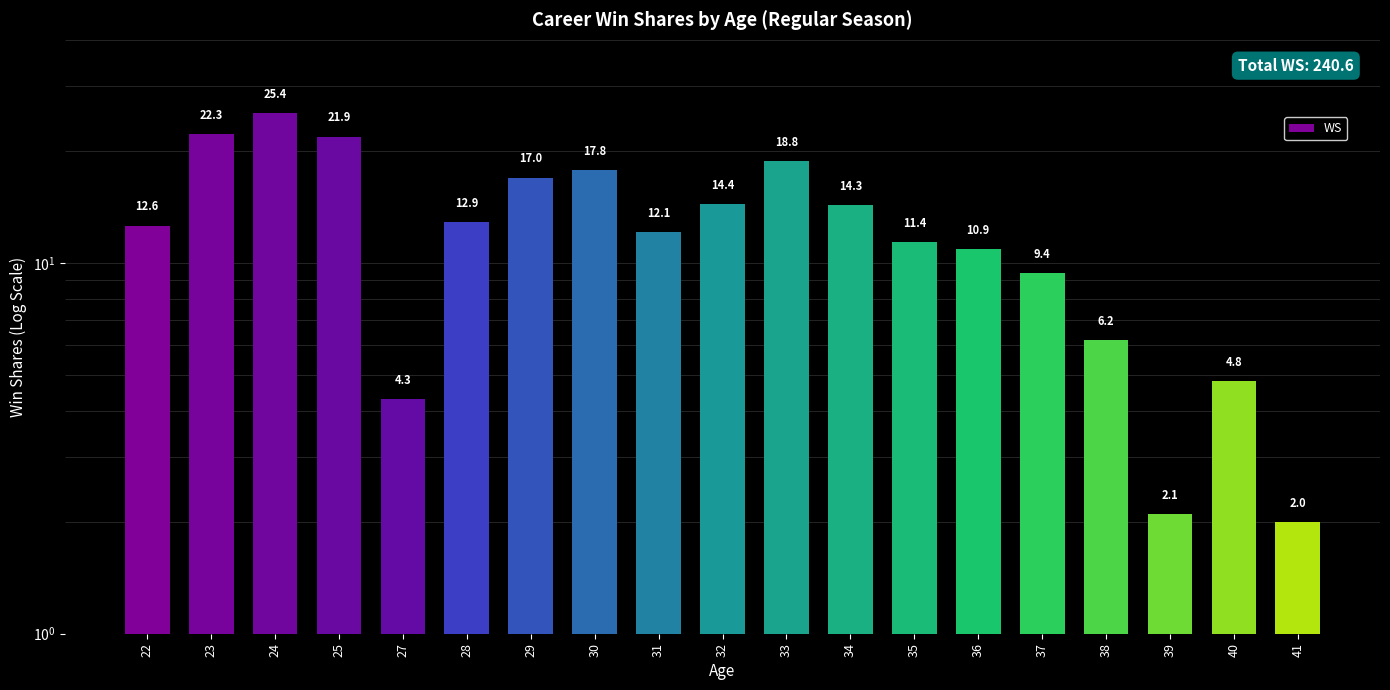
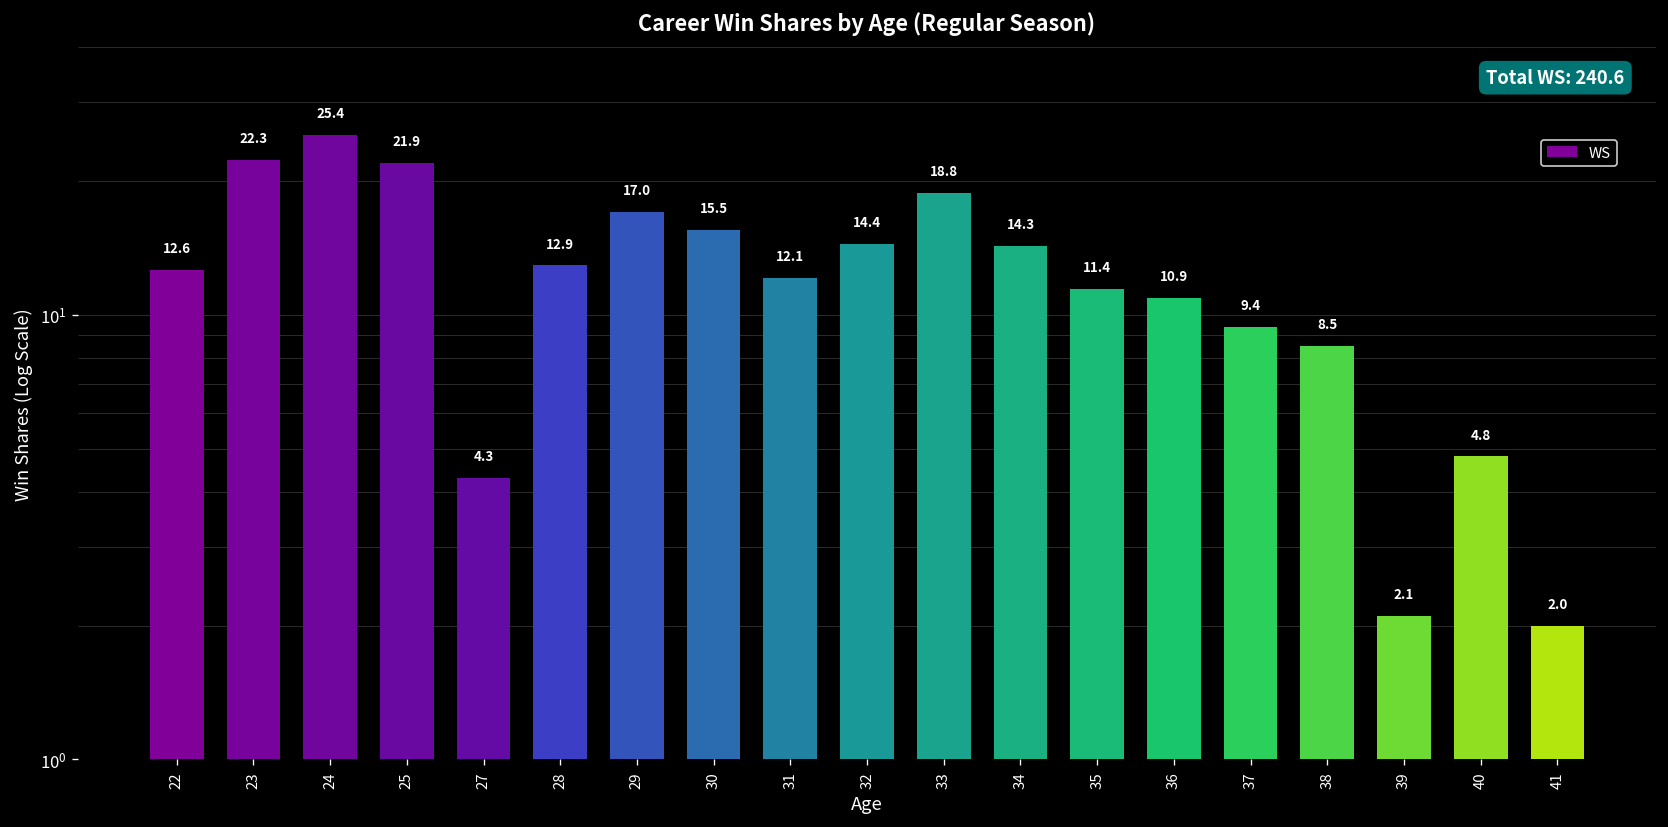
  {
    "22": 12.6,
    "23": 22.3,
    "24": 25.4,
    "25": 21.9,
    "27": 4.3,
    "28": 12.9,
    "29": 17.0,
-   "30": 17.8,
+   "30": 15.5,
    "31": 12.1,
    "32": 14.4,
    "33": 18.8,
    "34": 14.3,
    "35": 11.4,
    "36": 10.9,
    "37": 9.4,
-   "38": 6.2,
+   "38": 8.5,
    "39": 2.1,
    "40": 4.8,
    "41": 2.0
  }
